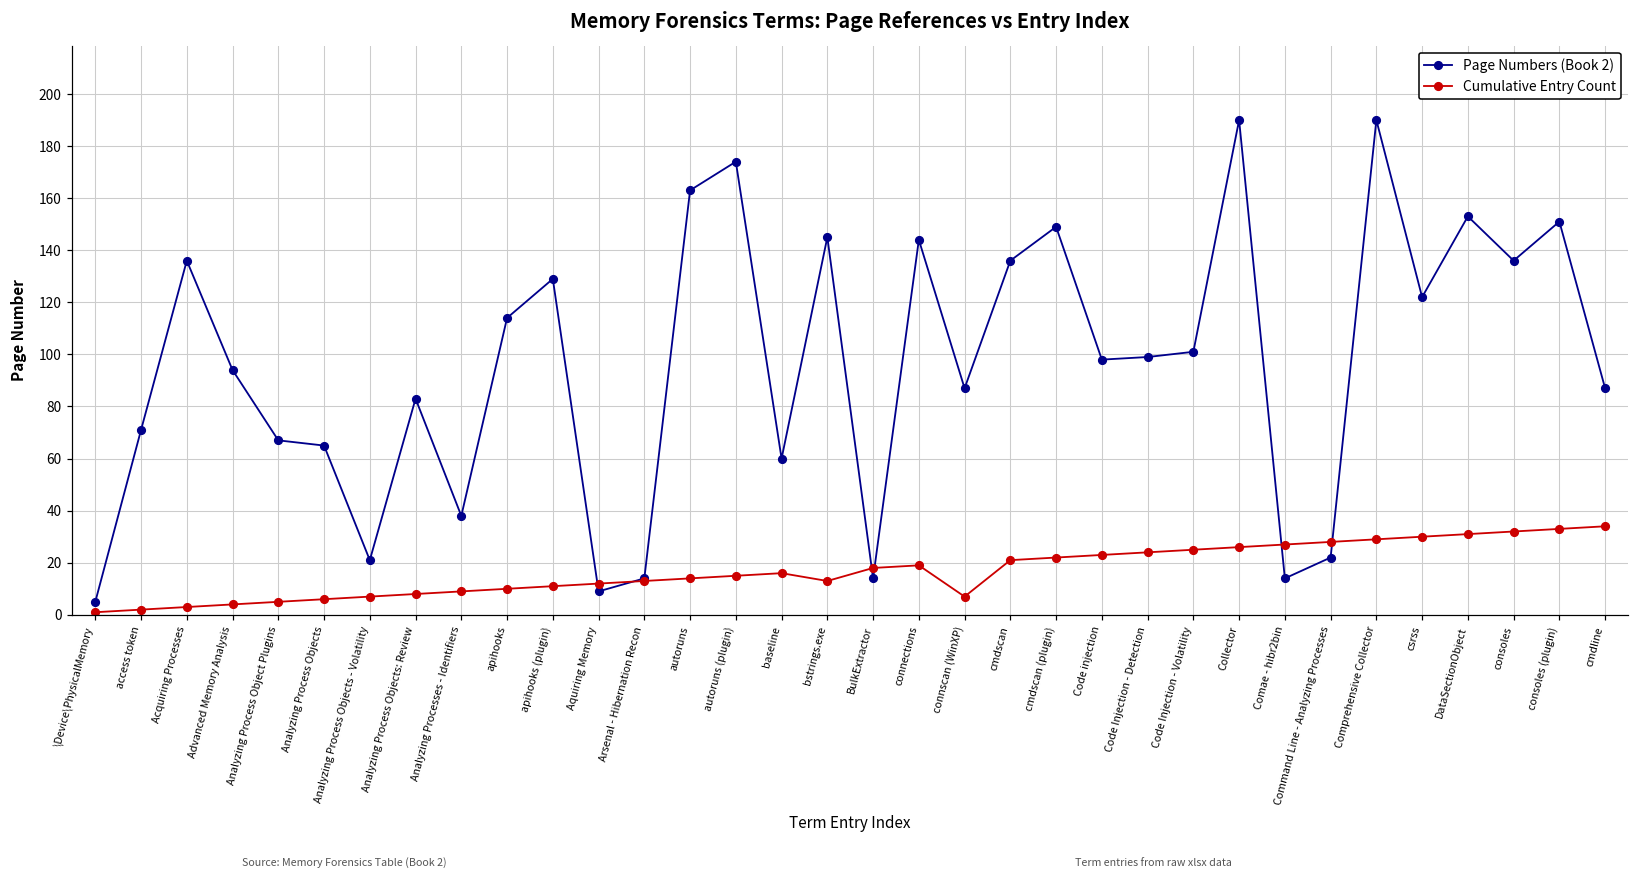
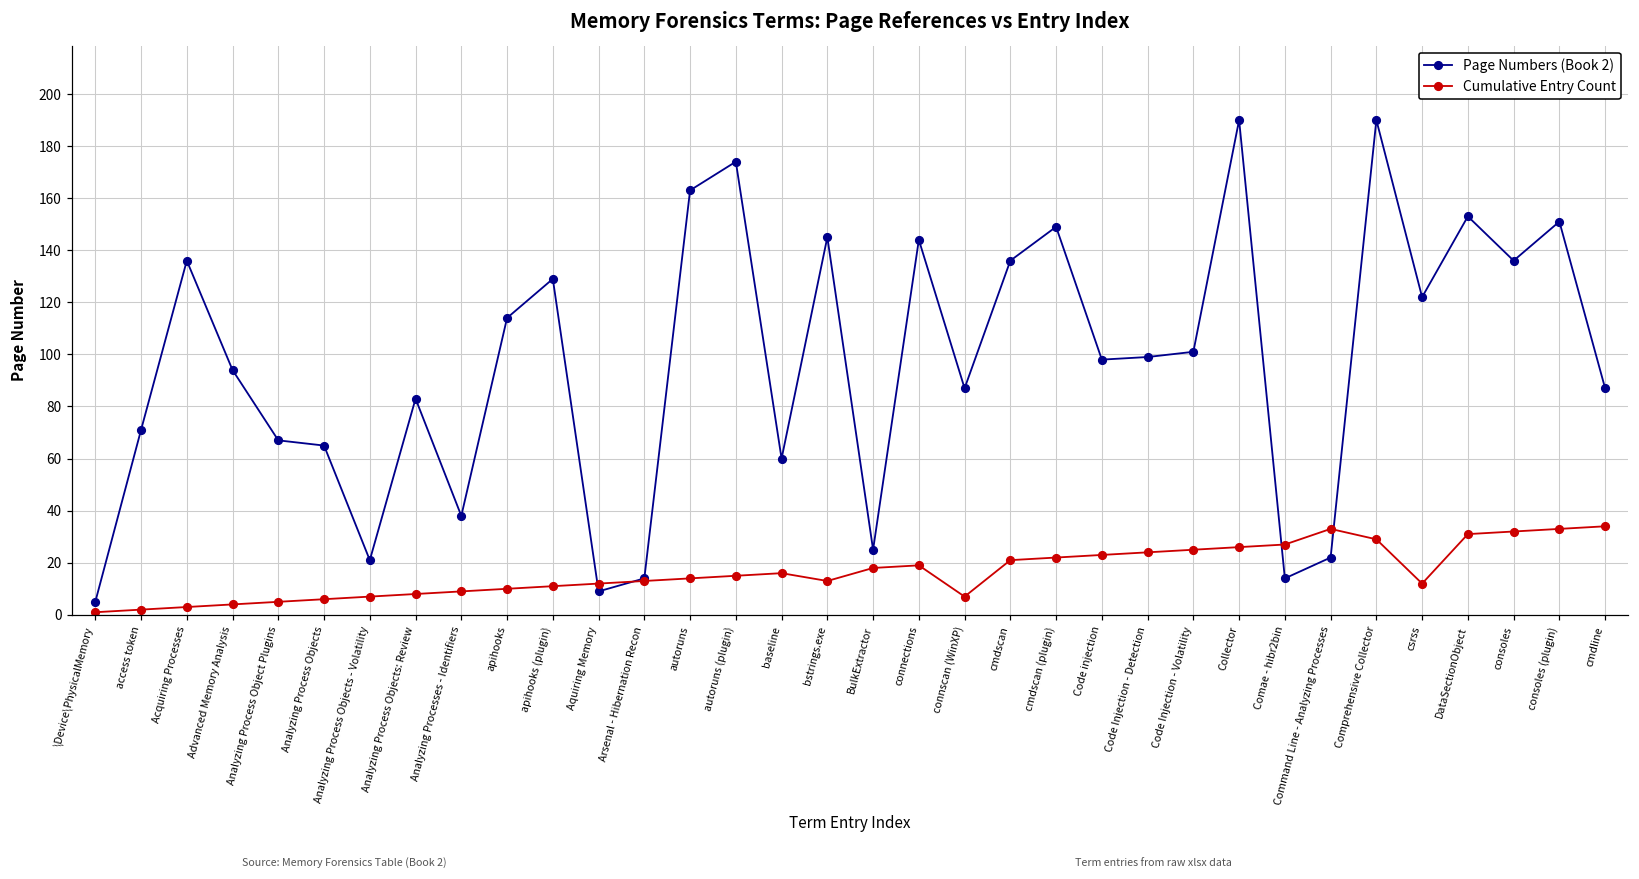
  {
    "Page Numbers (Book 2)": {
      "\\Device\\PhysicalMemory": 5,
      "access token": 71,
      "Acquiring Processes": 136,
      "Advanced Memory Analysis": 94,
      "Analyzing Process Object Plugins": 67,
      "Analyzing Process Objects": 65,
      "Analyzing Process Objects - Volatility": 21,
      "Analyzing Process Objects: Review": 83,
      "Analyzing Processes - Identifiers": 38,
      "apihooks": 114,
      "apihooks (plugin)": 129,
      "Aquiring Memory": 9,
      "autoruns": 163,
      "autoruns (plugin)": 174,
      "baseline": 60,
      "bstrings.exe": 145,
-     "BulkExtractor": 14,
+     "BulkExtractor": 25,
      "connections": 144,
      "connscan (WinXP)": 87,
      "cmdscan": 136,
      "cmdscan (plugin)": 149,
      "Code injection": 98,
      "Code Injection - Detection": 99,
      "Code Injection - Volatility": 101,
      "Collector": 190,
      "Comae - hibr2bin": 14,
      "Command Line - Analyzing Processes": 22,
      "Comprehensive Collector": 190,
      "csrss": 122,
      "DataSectionObject": 153,
      "consoles": 136,
      "consoles (plugin)": 151,
      "cmdline": 87
    },
    "Cumulative Entry Count": {
      "\\Device\\PhysicalMemory": 1,
      "access token": 2,
      "Acquiring Processes": 3,
      "Advanced Memory Analysis": 4,
      "Analyzing Process Object Plugins": 5,
      "Analyzing Process Objects": 6,
      "Analyzing Process Objects - Volatility": 7,
      "Analyzing Process Objects: Review": 8,
      "Analyzing Processes - Identifiers": 9,
      "apihooks": 10,
      "apihooks (plugin)": 11,
      "Aquiring Memory": 12,
      "autoruns": 14,
      "autoruns (plugin)": 15,
      "baseline": 16,
      "bstrings.exe": 13,
      "BulkExtractor": 18,
      "connections": 19,
      "connscan (WinXP)": 7,
      "cmdscan": 21,
      "cmdscan (plugin)": 22,
      "Code injection": 23,
      "Code Injection - Detection": 24,
      "Code Injection - Volatility": 25,
      "Collector": 26,
      "Comae - hibr2bin": 27,
-     "Command Line - Analyzing Processes": 28,
+     "Command Line - Analyzing Processes": 33,
      "Comprehensive Collector": 29,
-     "csrss": 30,
+     "csrss": 12,
      "DataSectionObject": 31,
      "consoles": 32,
      "consoles (plugin)": 33,
      "cmdline": 34
    }
  }
